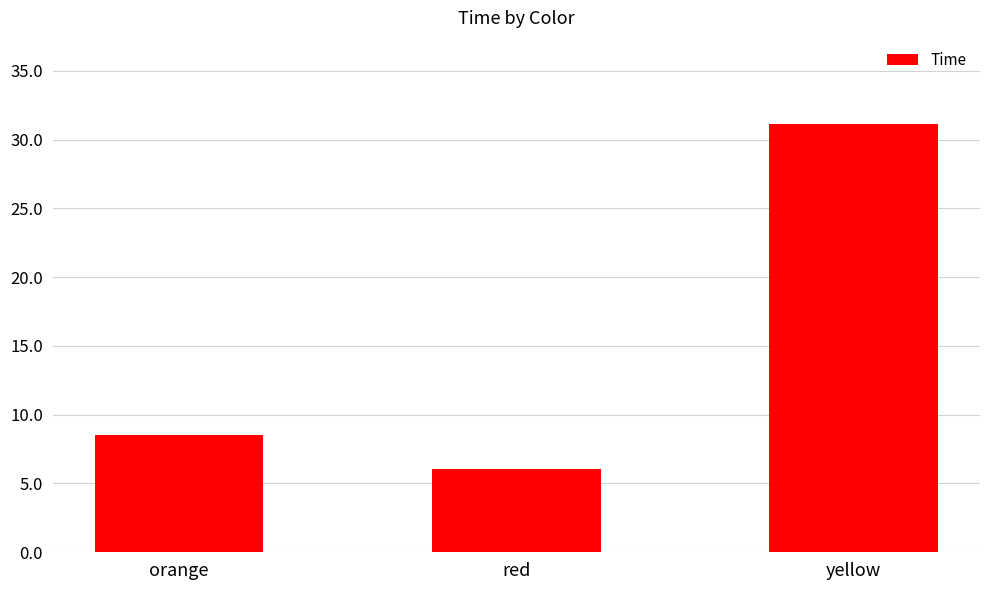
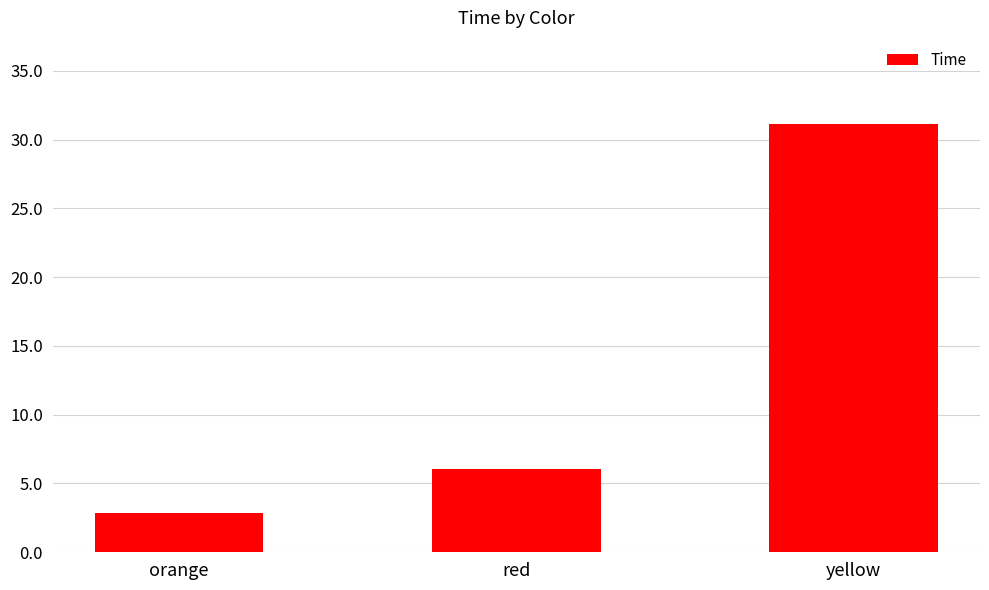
  {
-   "orange": 8.5,
+   "orange": 2.9,
    "red": 6.1,
    "yellow": 31.2
  }
